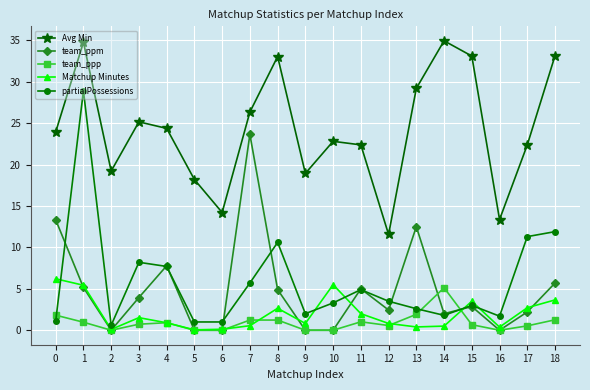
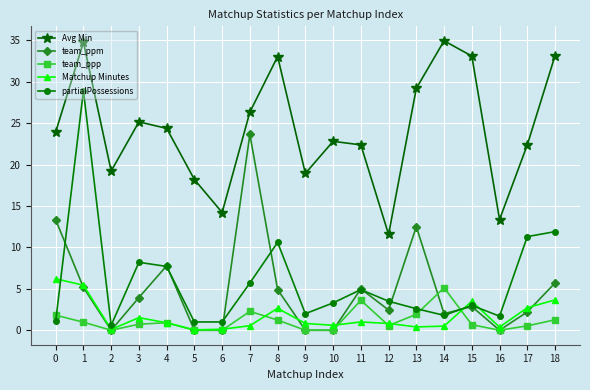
  {
    "team_ppp": {
      "0": 2,
      "1": 1,
      "3": 1,
-     "7": 1,
+     "7": 2,
      "8": 1,
-     "11": 1,
+     "11": 4,
      "13": 2,
      "14": 5,
      "15": 1,
      "17": 1,
      "18": 1
    },
    "Matchup Minutes": {
      "0": 6,
      "3": 2,
      "7": 1,
      "8": 3,
      "9": 1,
-     "10": 6,
-     "11": 2,
+     "10": 1,
+     "11": 1,
      "13": 0,
      "14": 1,
      "15": 4,
      "16": 0,
      "17": 3,
      "18": 4
    }
  }
